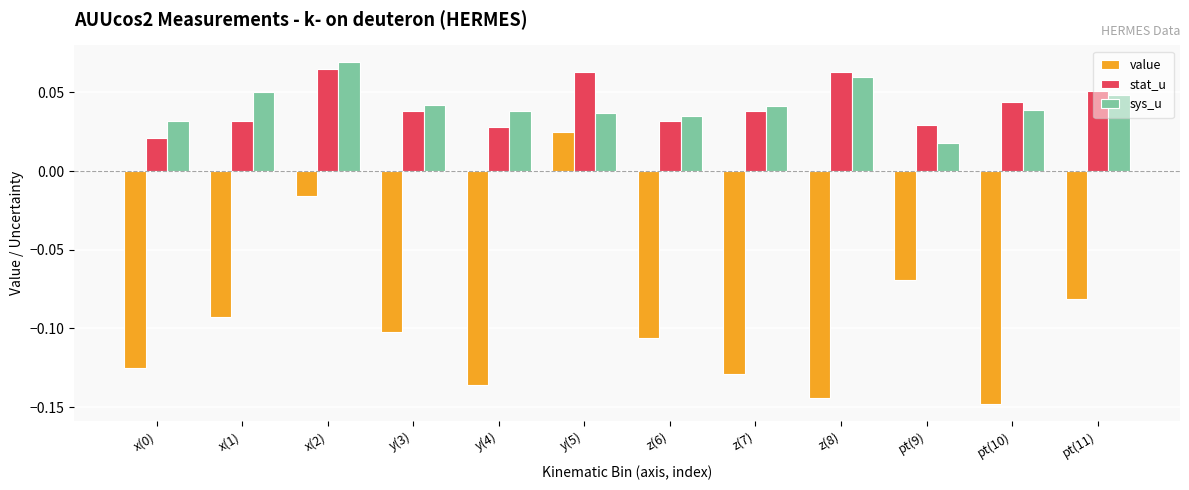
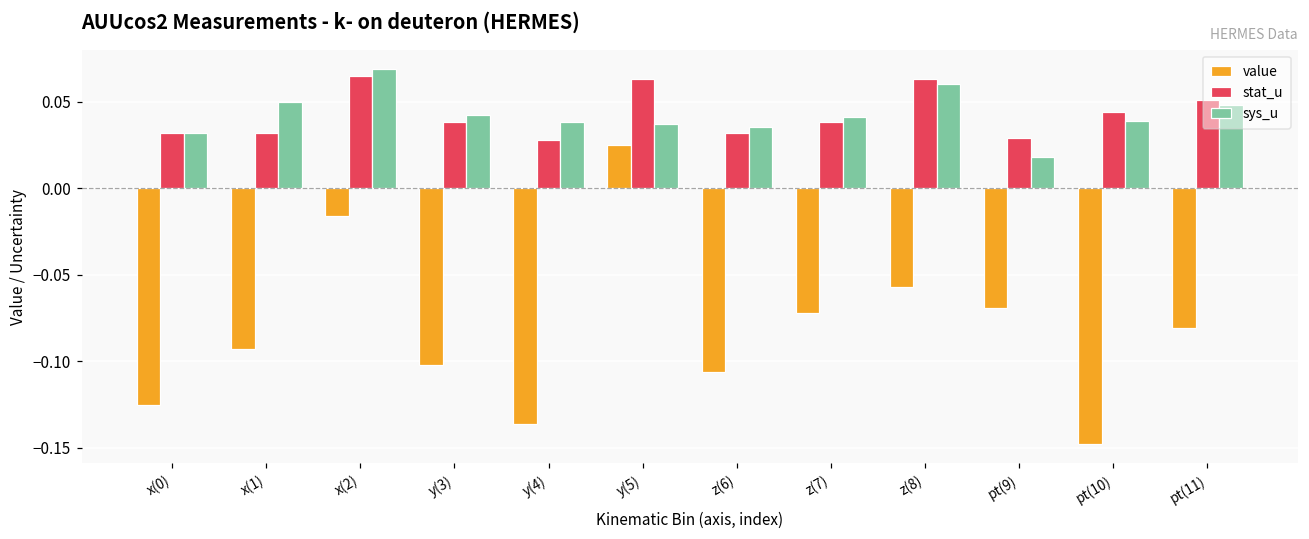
  {
    "value": {
      "x(0)": -0.125,
      "x(1)": -0.093,
      "x(2)": -0.016,
      "y(3)": -0.102,
      "y(4)": -0.136,
      "y(5)": 0.025,
      "z(6)": -0.106,
-     "z(7)": -0.129,
-     "z(8)": -0.144,
+     "z(7)": -0.072,
+     "z(8)": -0.057,
      "pt(9)": -0.069,
      "pt(10)": -0.148,
      "pt(11)": -0.081
    },
    "stat_u": {
-     "x(0)": 0.021,
+     "x(0)": 0.032,
      "x(1)": 0.032,
      "x(2)": 0.065,
      "y(3)": 0.038,
      "y(4)": 0.028,
      "y(5)": 0.063,
      "z(6)": 0.032,
      "z(7)": 0.038,
      "z(8)": 0.063,
      "pt(9)": 0.029,
      "pt(10)": 0.044
    },
    "sys_u": {
      "x(0)": 0.032,
      "x(1)": 0.050,
      "x(2)": 0.069,
      "y(3)": 0.042,
      "y(4)": 0.038,
      "y(5)": 0.037,
      "z(6)": 0.035,
      "z(7)": 0.041,
      "z(8)": 0.060,
      "pt(9)": 0.018,
      "pt(10)": 0.039
    }
  }
